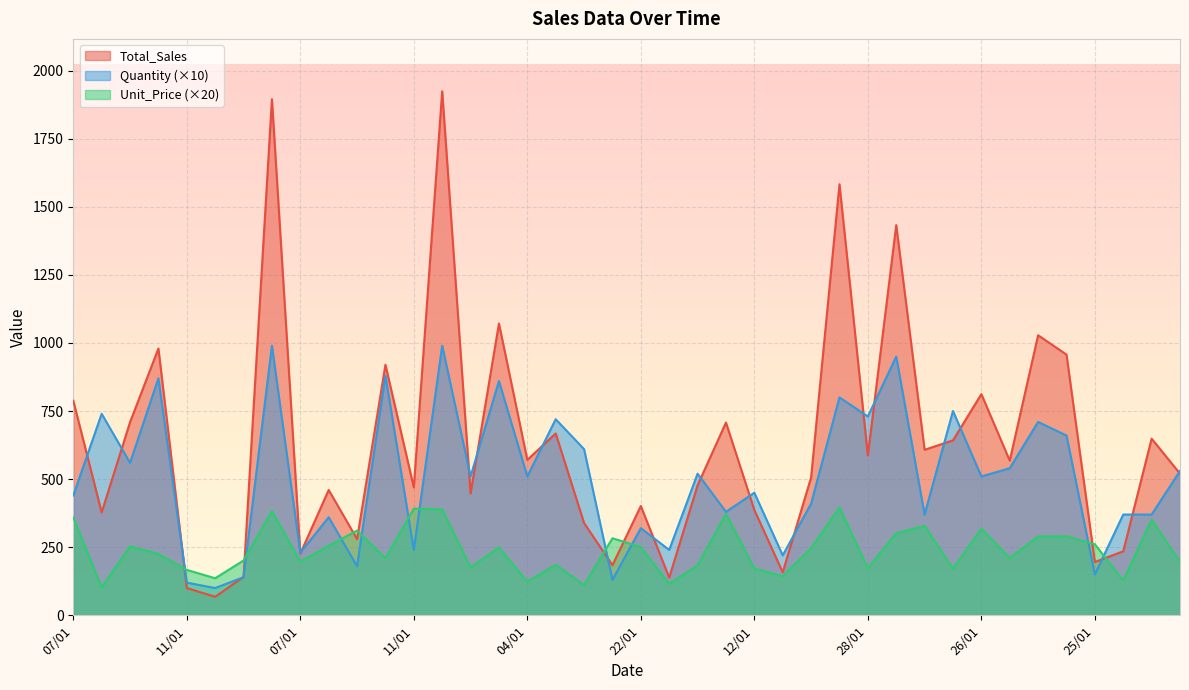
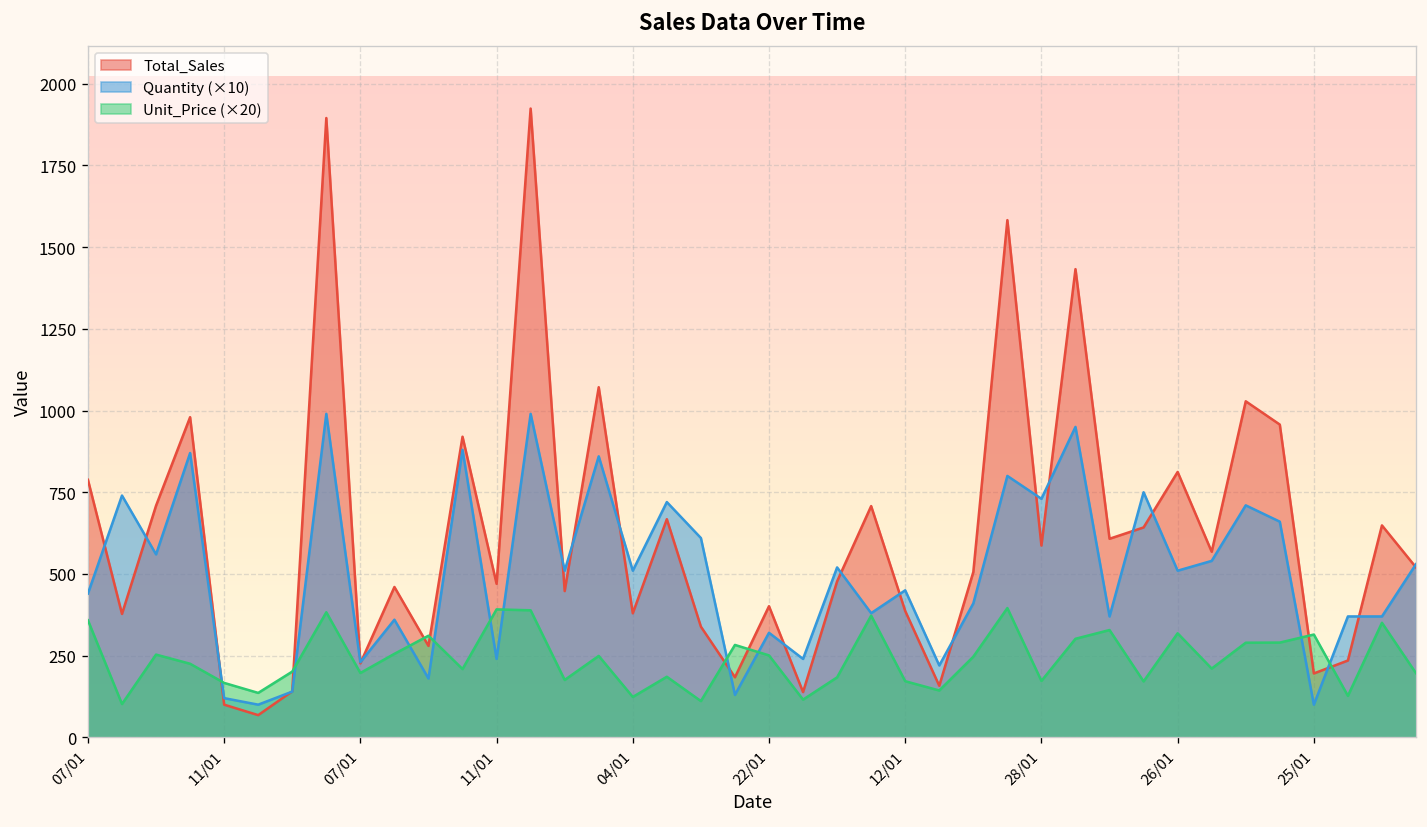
  {
    "Total_Sales": {
-     "04/01": 570,
+     "04/01": 380,
      "28/01": 590,
      "25/01": 200
    },
    "Quantity (×10)": {
      "04/01": 510,
      "28/01": 730,
-     "25/01": 150
+     "25/01": 100
    },
    "Unit_Price (×20)": {
      "04/01": 120,
      "28/01": 170,
-     "25/01": 260
+     "25/01": 310
    }
  }
